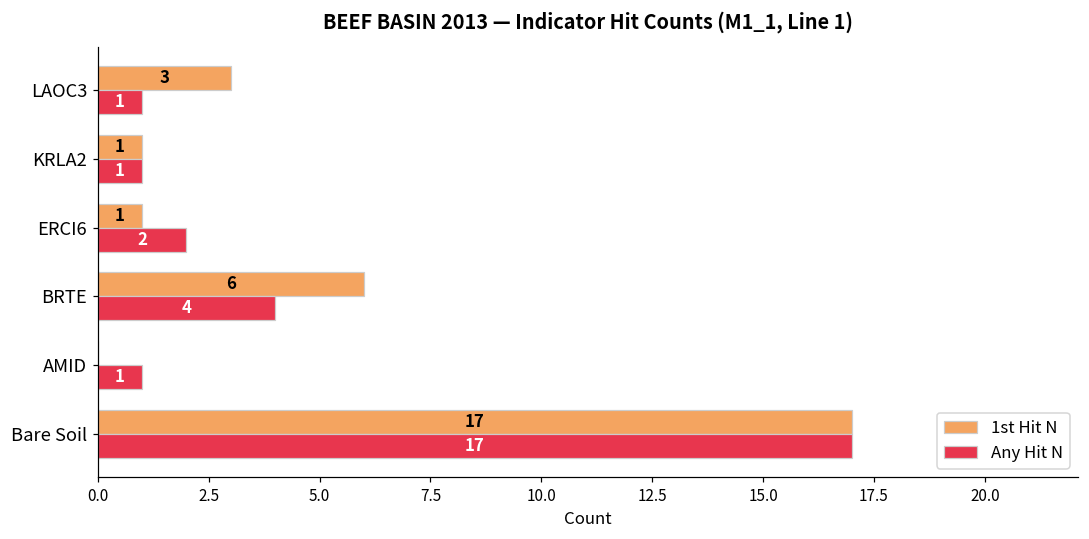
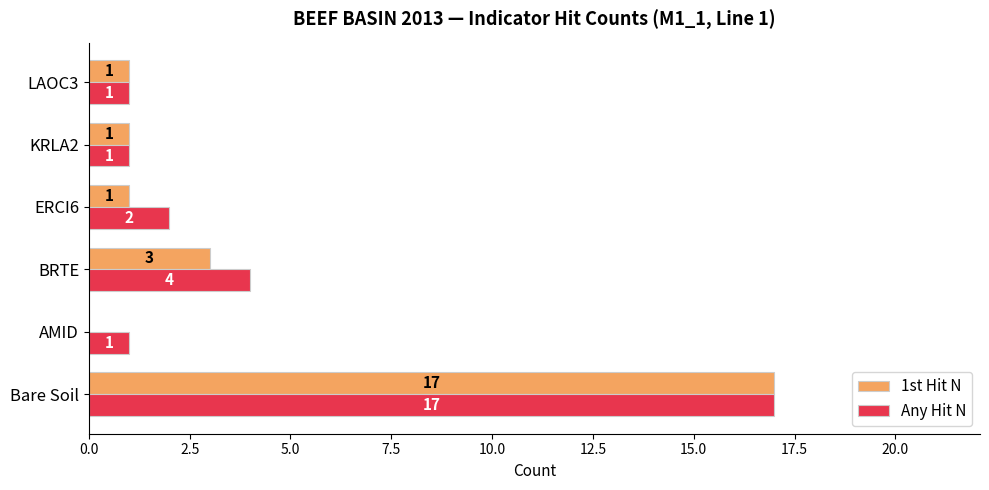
  {
    "1st Hit N": {
-     "LAOC3": 3,
+     "LAOC3": 1,
      "KRLA2": 1,
      "ERCI6": 1,
-     "BRTE": 6,
+     "BRTE": 3,
      "Bare Soil": 17
    },
    "Any Hit N": {
      "LAOC3": 1,
      "KRLA2": 1,
      "ERCI6": 2,
      "BRTE": 4,
      "AMID": 1,
      "Bare Soil": 17
    }
  }
